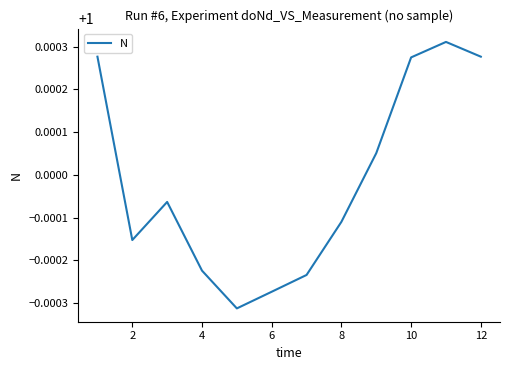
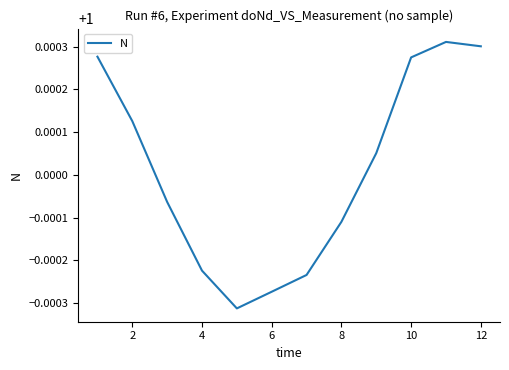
  {
-   "2": 0.99985,
+   "2": 1.00013,
    "4": 0.99978,
    "6": 0.99973,
    "8": 0.99989,
    "10": 1.00027,
-   "12": 1.00028
+   "12": 1.00030
  }
